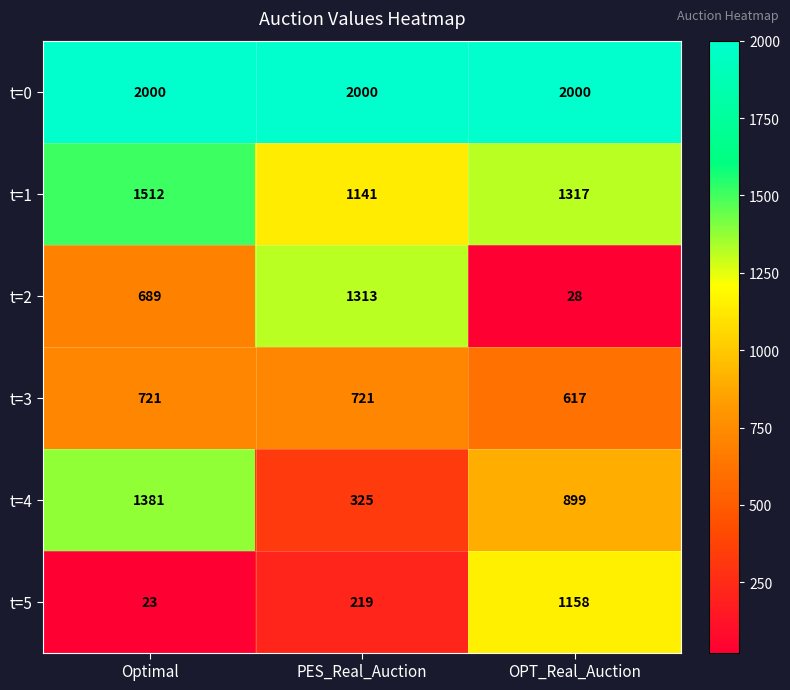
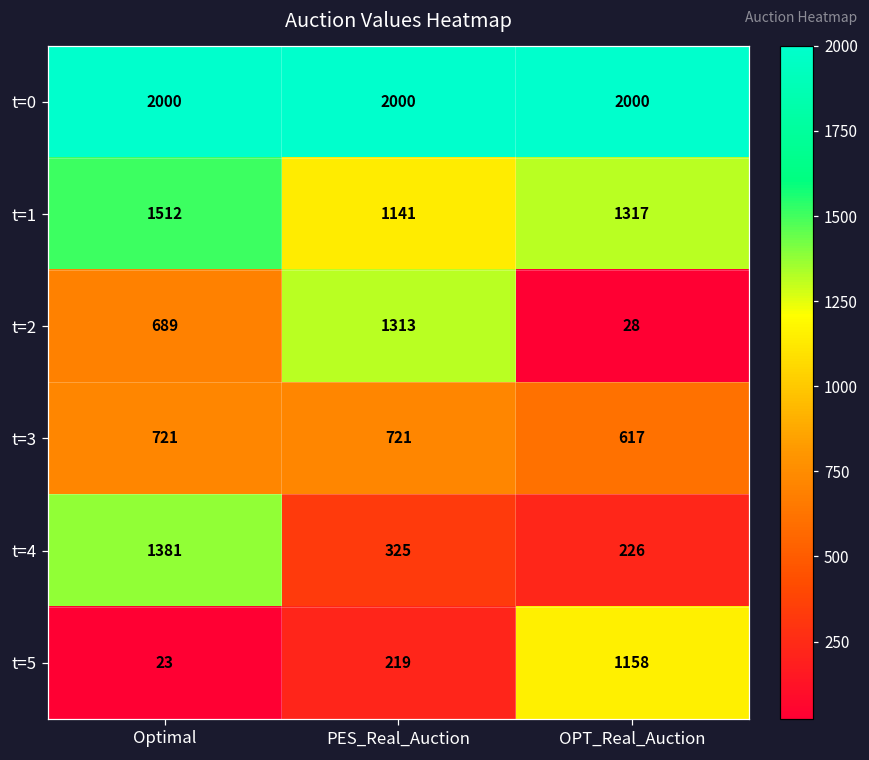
  {
    "t=0": {
      "Optimal": 2000,
      "PES_Real_Auction": 2000,
      "OPT_Real_Auction": 2000
    },
    "t=1": {
      "Optimal": 1512,
      "PES_Real_Auction": 1141,
      "OPT_Real_Auction": 1317
    },
    "t=2": {
      "Optimal": 689,
      "PES_Real_Auction": 1313,
      "OPT_Real_Auction": 28
    },
    "t=3": {
      "Optimal": 721,
      "PES_Real_Auction": 721,
      "OPT_Real_Auction": 617
    },
    "t=4": {
      "Optimal": 1381,
      "PES_Real_Auction": 325,
-     "OPT_Real_Auction": 899
+     "OPT_Real_Auction": 226
    },
    "t=5": {
      "Optimal": 23,
      "PES_Real_Auction": 219,
      "OPT_Real_Auction": 1158
    }
  }
